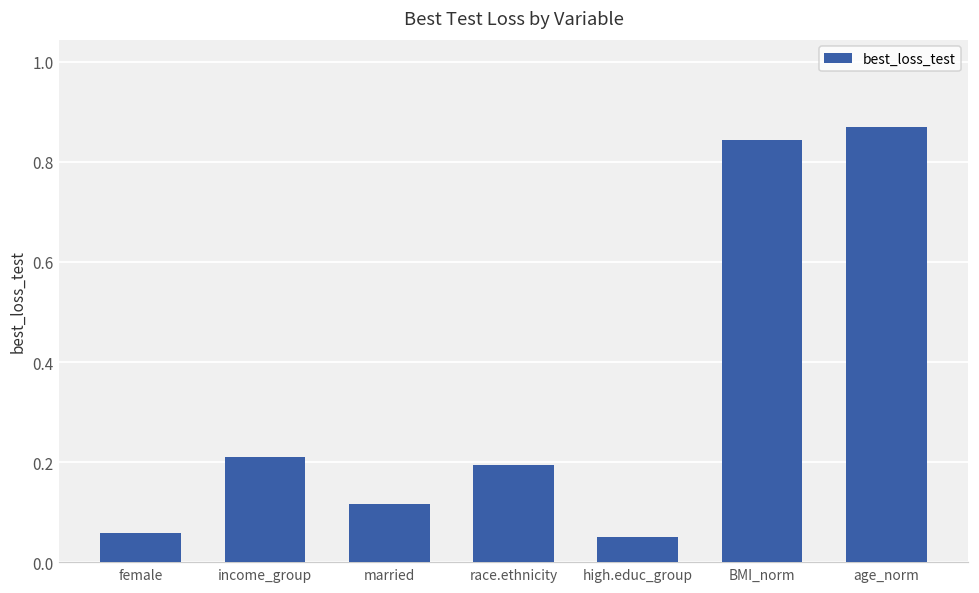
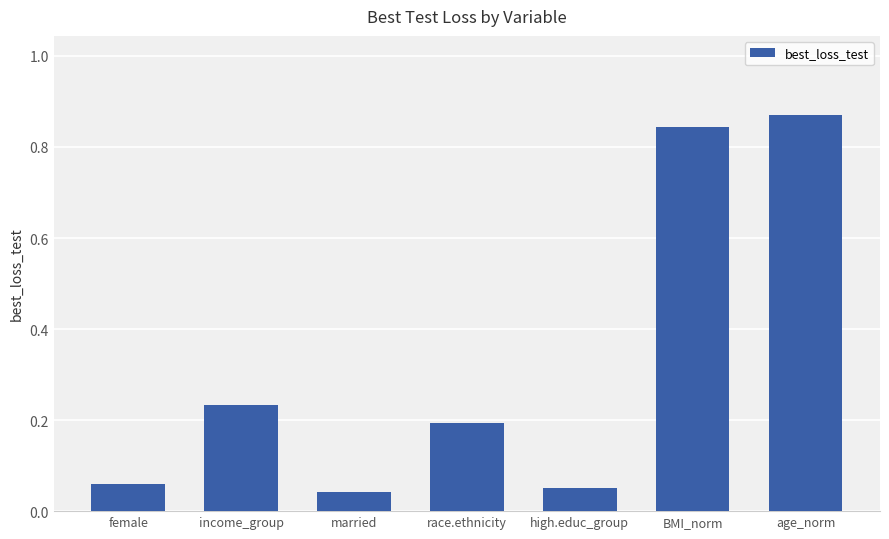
  {
    "female": 0.06,
-   "income_group": 0.21,
-   "married": 0.12,
+   "income_group": 0.23,
+   "married": 0.04,
    "race.ethnicity": 0.19,
    "high.educ_group": 0.05,
    "BMI_norm": 0.84,
    "age_norm": 0.87
  }
